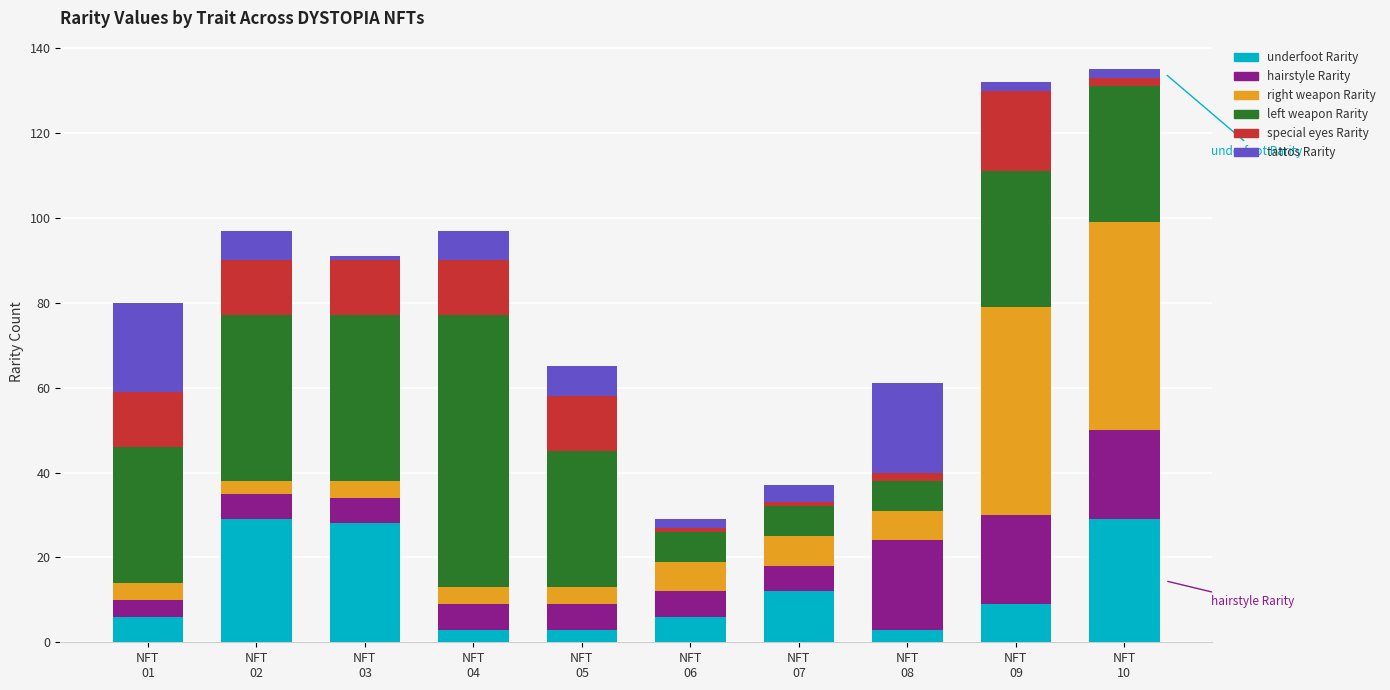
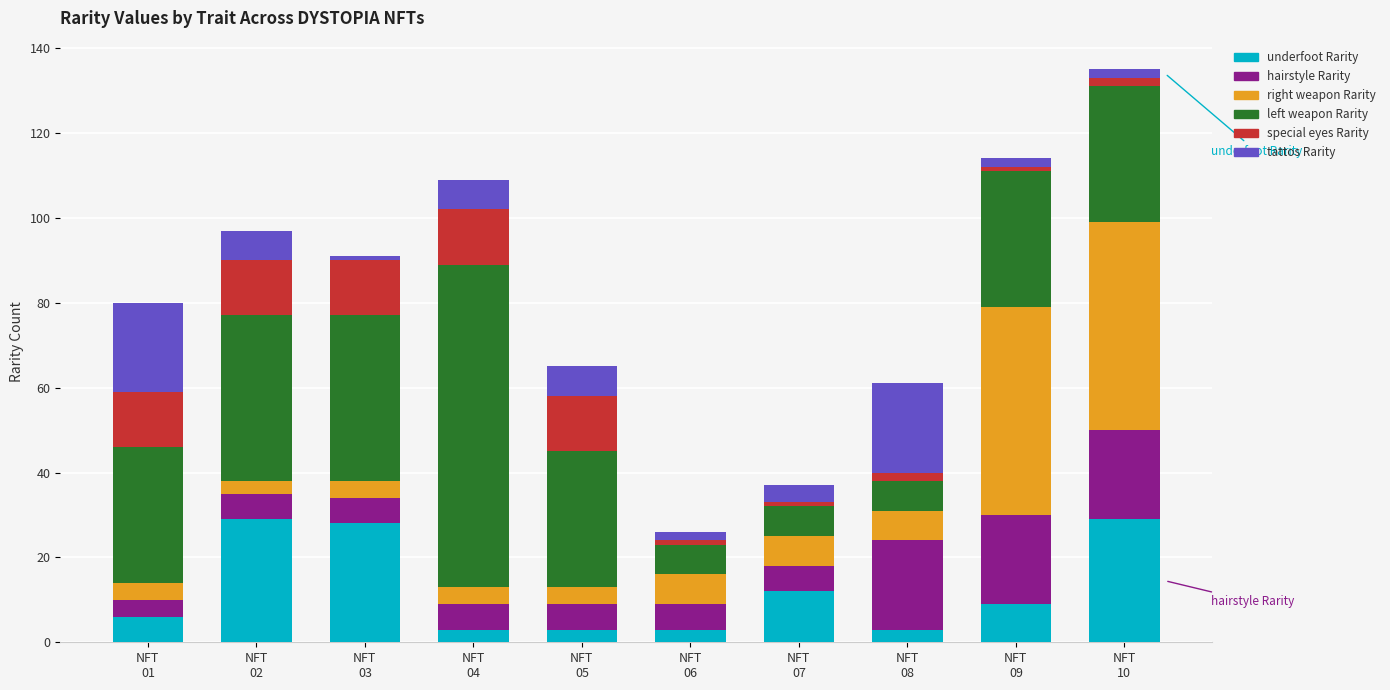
  {
    "underfoot Rarity": {
      "NFT 01": 6,
      "NFT 02": 29,
      "NFT 03": 28,
      "NFT 04": 3,
      "NFT 05": 3,
-     "NFT 06": 6,
+     "NFT 06": 3,
      "NFT 07": 12,
      "NFT 08": 3,
      "NFT 09": 9,
      "NFT 10": 29
    },
    "hairstyle Rarity": {
      "NFT 01": 4,
      "NFT 02": 6,
      "NFT 03": 6,
      "NFT 04": 6,
      "NFT 05": 6,
      "NFT 06": 6,
      "NFT 07": 6,
      "NFT 08": 21,
      "NFT 09": 21,
      "NFT 10": 21
    },
    "right weapon Rarity": {
      "NFT 01": 4,
      "NFT 02": 3,
      "NFT 03": 4,
      "NFT 04": 4,
      "NFT 05": 4,
      "NFT 06": 7,
      "NFT 07": 7,
      "NFT 08": 7,
      "NFT 09": 49,
      "NFT 10": 49
    },
    "left weapon Rarity": {
      "NFT 01": 32,
      "NFT 02": 39,
      "NFT 03": 39,
-     "NFT 04": 64,
+     "NFT 04": 76,
      "NFT 05": 32,
      "NFT 06": 7,
      "NFT 07": 7,
      "NFT 08": 7,
      "NFT 09": 32,
      "NFT 10": 32
    },
    "special eyes Rarity": {
      "NFT 01": 13,
      "NFT 02": 13,
      "NFT 03": 13,
      "NFT 04": 13,
      "NFT 05": 13,
      "NFT 06": 1,
      "NFT 07": 1,
      "NFT 08": 2,
-     "NFT 09": 19,
+     "NFT 09": 1,
      "NFT 10": 2
    },
    "tattos Rarity": {
      "NFT 01": 21,
      "NFT 02": 7,
      "NFT 03": 1,
      "NFT 04": 7,
      "NFT 05": 7,
      "NFT 06": 2,
      "NFT 07": 4,
      "NFT 08": 21,
      "NFT 09": 2,
      "NFT 10": 2
    }
  }
